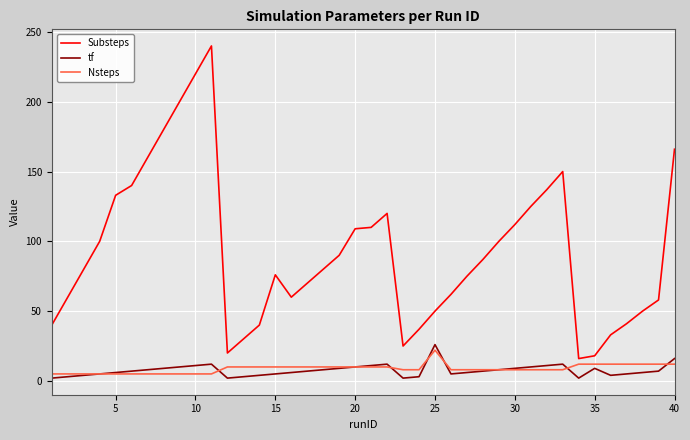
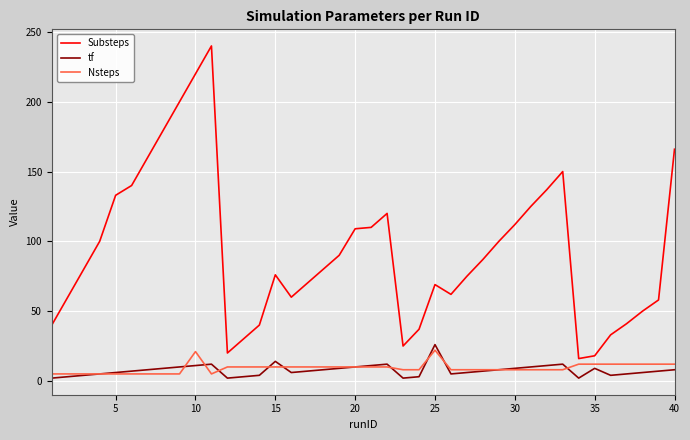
  {
    "Substeps": {
      "5": 133,
      "10": 220,
      "15": 76,
      "20": 109,
-     "25": 50,
+     "25": 69,
      "30": 112,
      "35": 18,
      "40": 166
    },
    "tf": {
      "10": 11,
-     "15": 5,
+     "15": 14,
      "25": 26,
      "35": 9,
-     "40": 16
+     "40": 8
    },
    "Nsteps": {
-     "10": 5,
+     "10": 21,
      "15": 10,
      "25": 22,
      "35": 12,
      "40": 12
    }
  }
